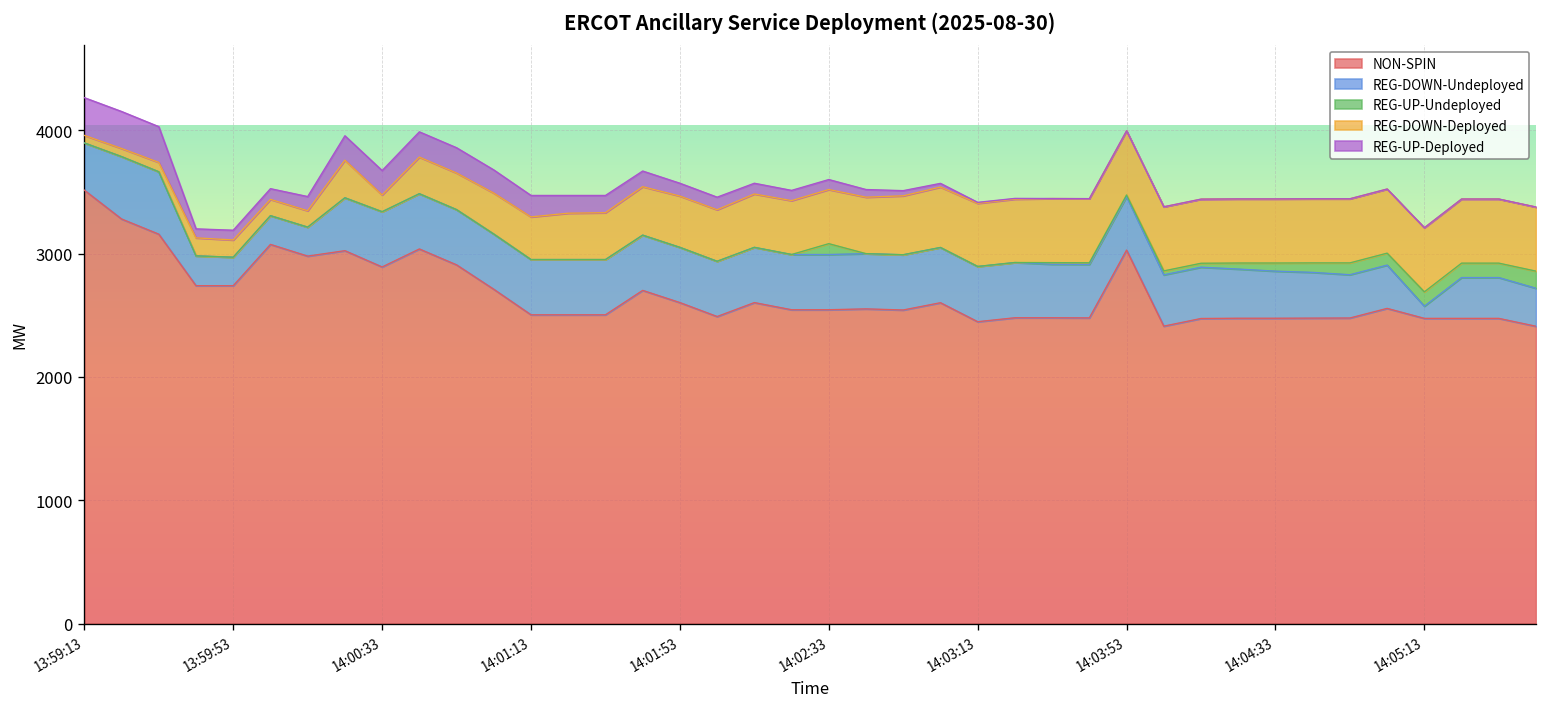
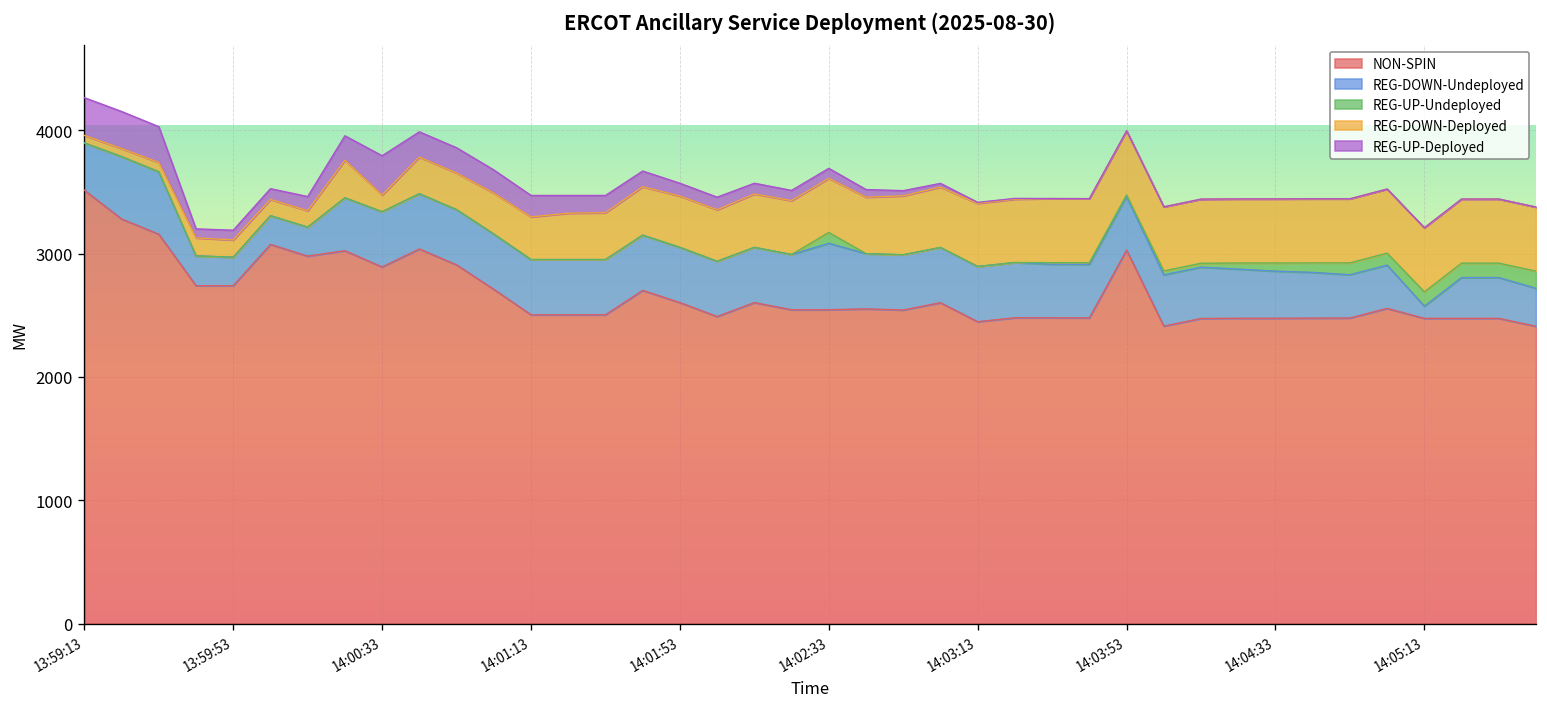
  {
    "NON-SPIN": {
      "13:59:13": 3520,
      "13:59:53": 2740,
      "14:00:33": 2890,
      "14:01:13": 2500,
      "14:01:53": 2600,
      "14:02:33": 2550,
      "14:03:13": 2450,
      "14:03:53": 3030,
      "14:04:33": 2480,
      "14:05:13": 2480
    },
    "REG-DOWN-Undeployed": {
-     "14:02:33": 450,
+     "14:02:33": 540,
      "14:04:33": 380,
      "14:05:13": 100
    },
    "REG-UP-Undeployed": {
      "14:02:33": 90,
      "14:04:33": 70,
      "14:05:13": 120
    },
    "REG-DOWN-Deployed": {
      "13:59:13": 60,
      "13:59:53": 140,
      "14:00:33": 140,
      "14:01:13": 350,
      "14:01:53": 420,
      "14:02:33": 440
    },
    "REG-UP-Deployed": {
      "13:59:13": 310,
      "13:59:53": 80,
-     "14:00:33": 200,
+     "14:00:33": 320,
      "14:01:13": 170,
      "14:01:53": 100,
      "14:02:33": 80
    }
  }
